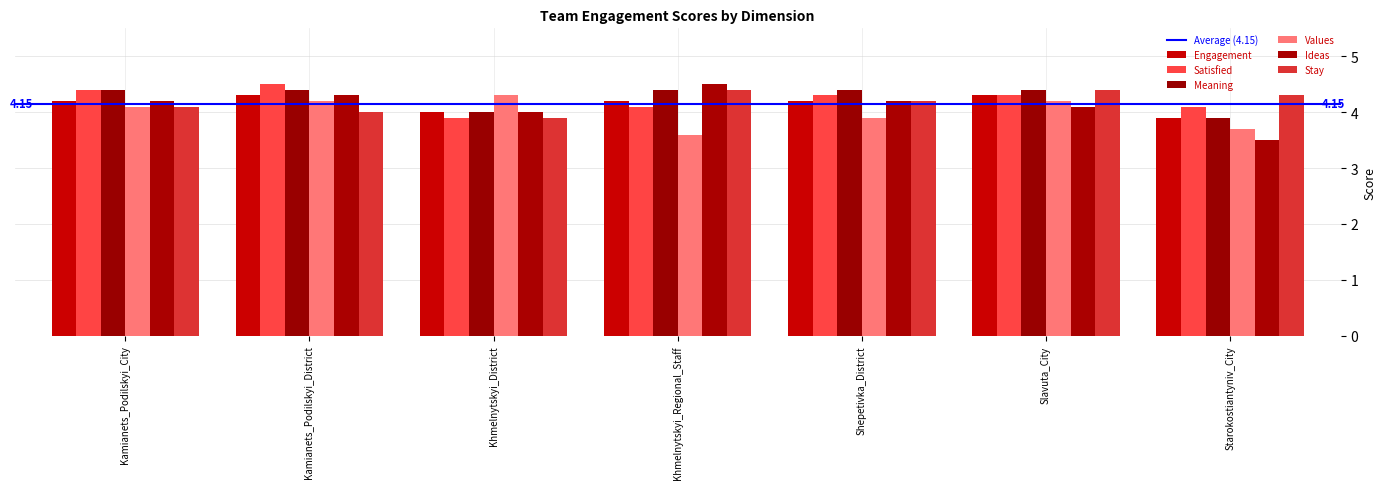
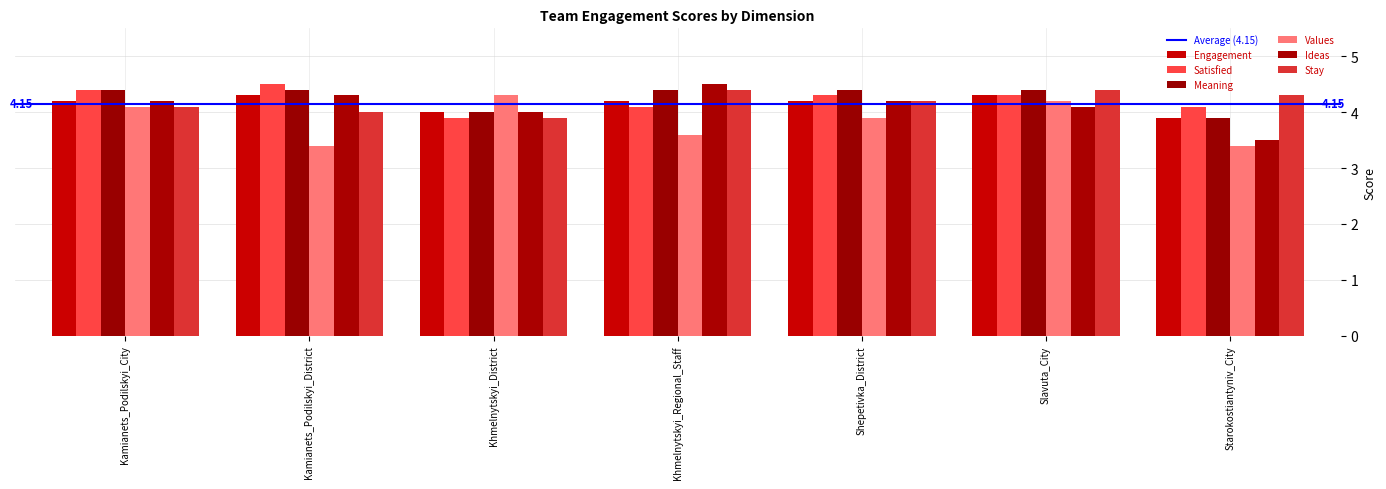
  {
    "Values": {
      "Kamianets_Podilskyi_City": 4.1,
-     "Kamianets_Podilskyi_District": 4.2,
+     "Kamianets_Podilskyi_District": 3.4,
      "Khmelnytskyi_District": 4.3,
      "Khmelnytskyi_Regional_Staff": 3.6,
      "Shepetivka_District": 3.9,
      "Slavuta_City": 4.2,
-     "Starokostiantyniv_City": 3.7
+     "Starokostiantyniv_City": 3.4
    }
  }
